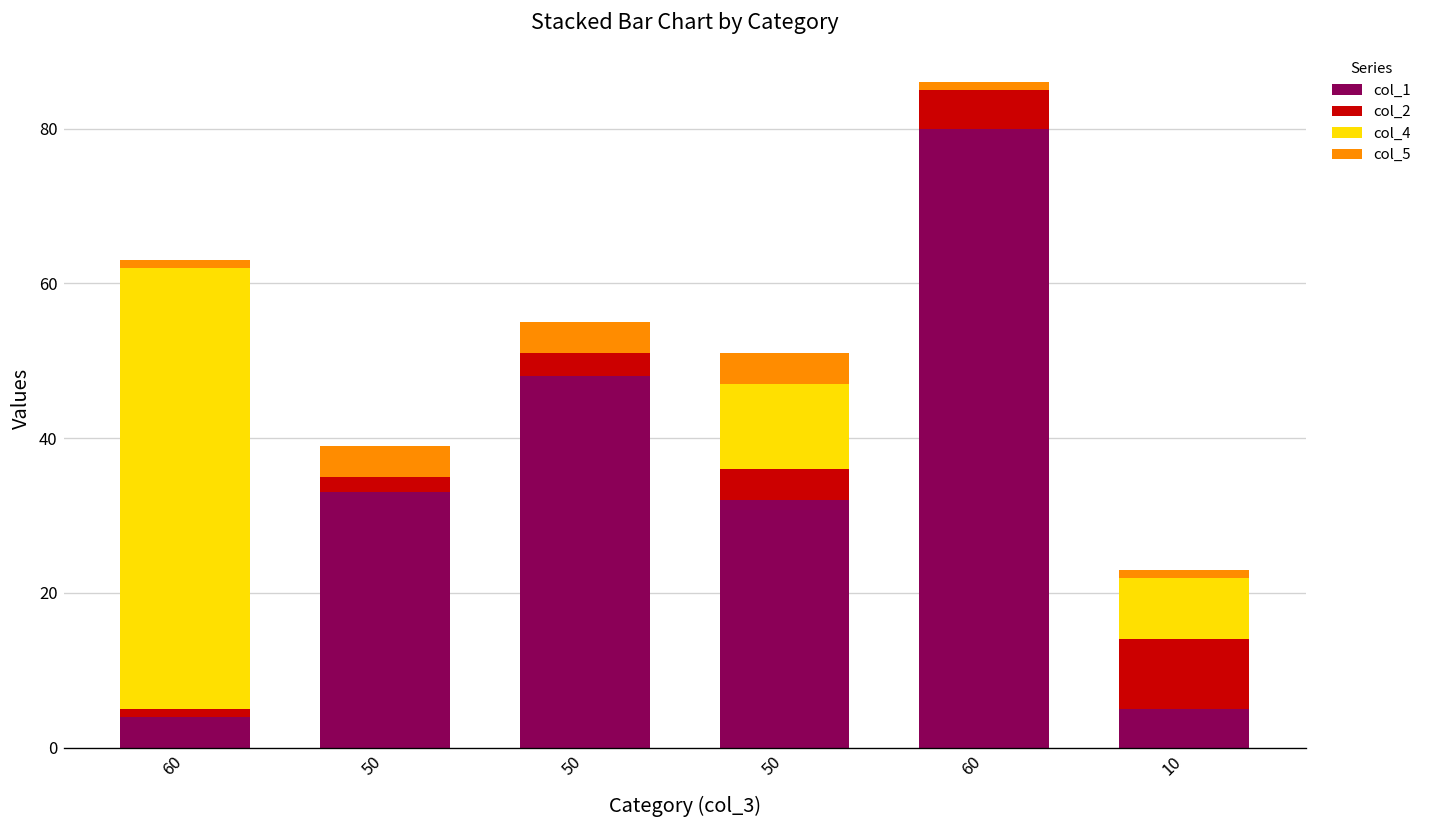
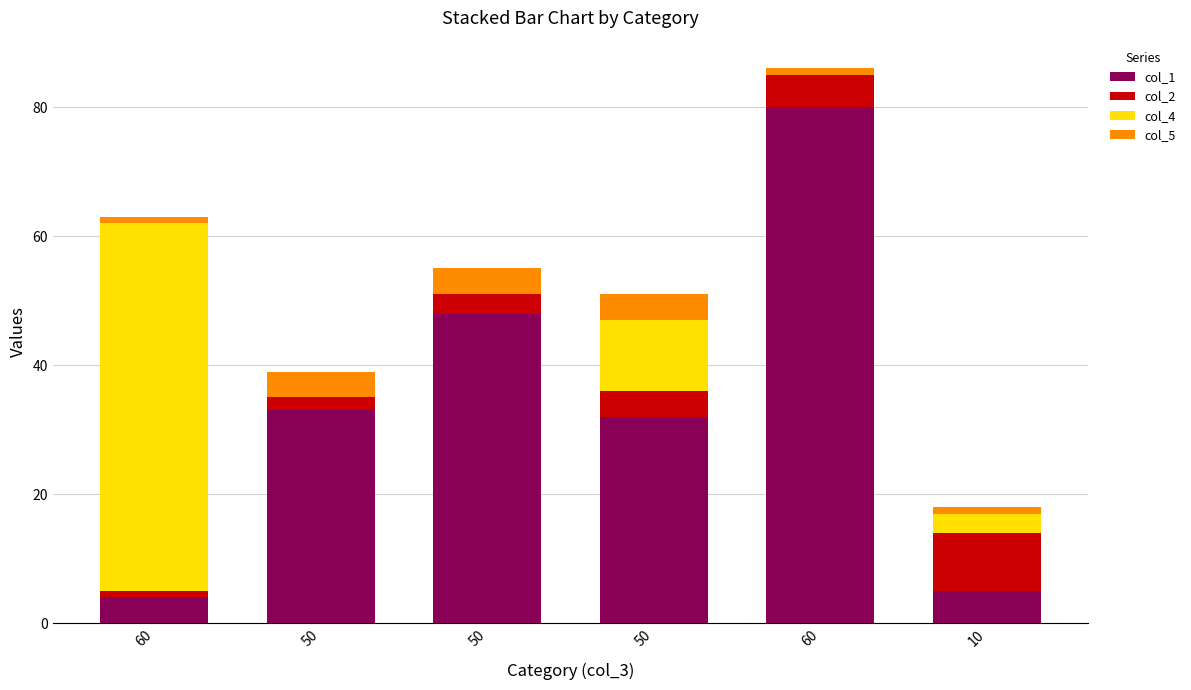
  {
    "col_1": {
      "10": 5
    },
    "col_2": {
      "10": 9
    },
    "col_4": {
-     "10": 8
+     "10": 3
    },
    "col_5": {
      "10": 1
    }
  }
